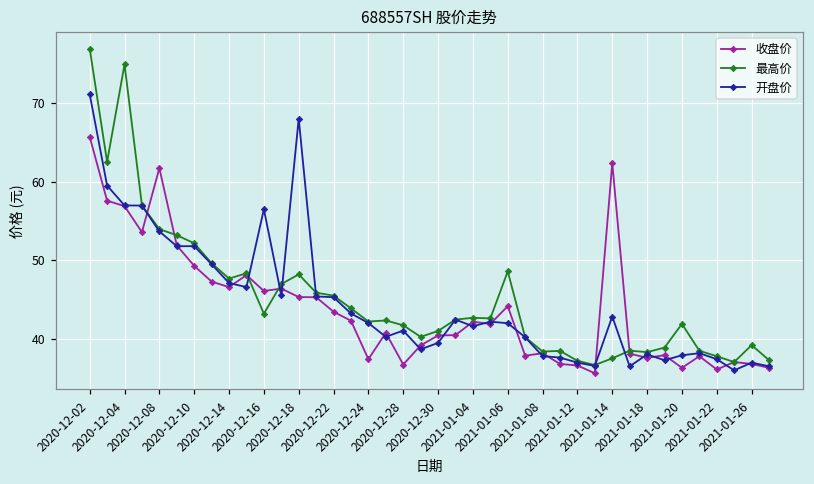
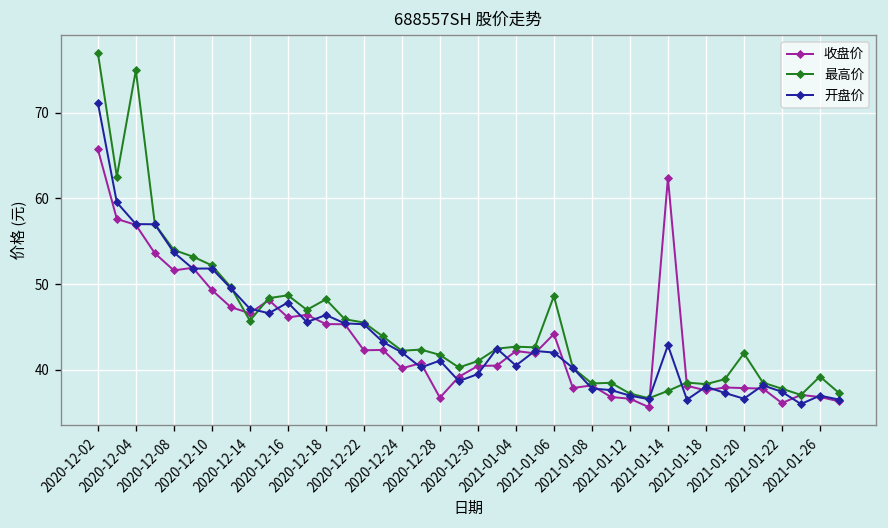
  {
    "收盘价": {
      "2020-12-02": 66,
-     "2020-12-08": 62,
+     "2020-12-08": 52,
      "2020-12-10": 49,
      "2020-12-14": 47,
      "2020-12-16": 46,
      "2020-12-18": 45,
-     "2020-12-22": 43,
-     "2020-12-24": 37,
+     "2020-12-22": 42,
+     "2020-12-24": 40,
      "2020-12-28": 37,
      "2020-12-30": 40,
      "2021-01-04": 42,
      "2021-01-06": 44,
      "2021-01-12": 37,
      "2021-01-14": 62,
      "2021-01-18": 38,
-     "2021-01-20": 36,
+     "2021-01-20": 38,
      "2021-01-22": 36
    },
    "最高价": {
      "2020-12-02": 77,
      "2020-12-04": 75,
      "2020-12-10": 52,
-     "2020-12-14": 48,
-     "2020-12-16": 43,
+     "2020-12-14": 46,
+     "2020-12-16": 49,
      "2020-12-18": 48,
      "2020-12-28": 42,
      "2020-12-30": 41,
      "2021-01-04": 43,
      "2021-01-06": 49,
      "2021-01-14": 38,
      "2021-01-20": 42,
      "2021-01-22": 38,
      "2021-01-26": 39
    },
    "开盘价": {
      "2020-12-02": 71,
      "2020-12-10": 52,
      "2020-12-14": 47,
-     "2020-12-16": 57,
-     "2020-12-18": 68,
+     "2020-12-16": 48,
+     "2020-12-18": 46,
      "2020-12-28": 41,
      "2020-12-30": 39,
-     "2021-01-04": 42,
+     "2021-01-04": 40,
      "2021-01-06": 42,
      "2021-01-08": 38,
      "2021-01-14": 43,
-     "2021-01-20": 38,
+     "2021-01-20": 37,
      "2021-01-22": 37
    }
  }
